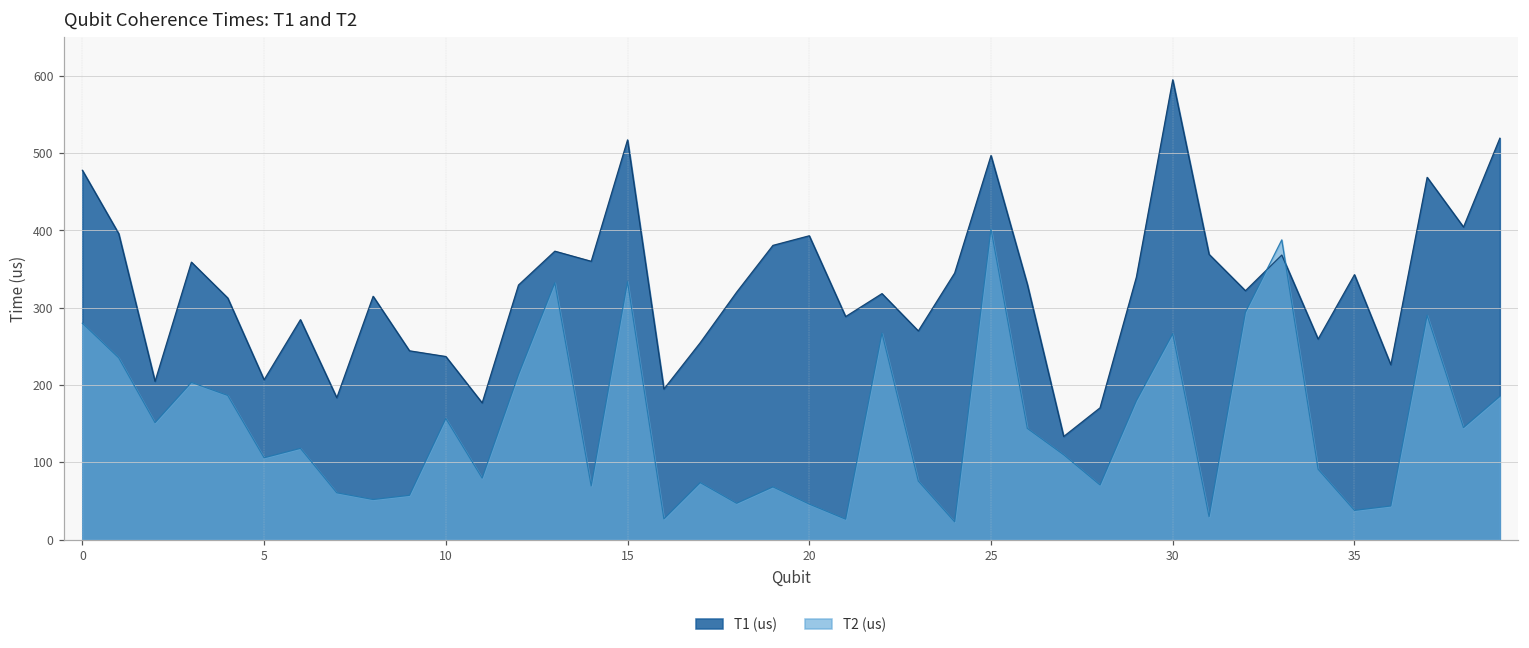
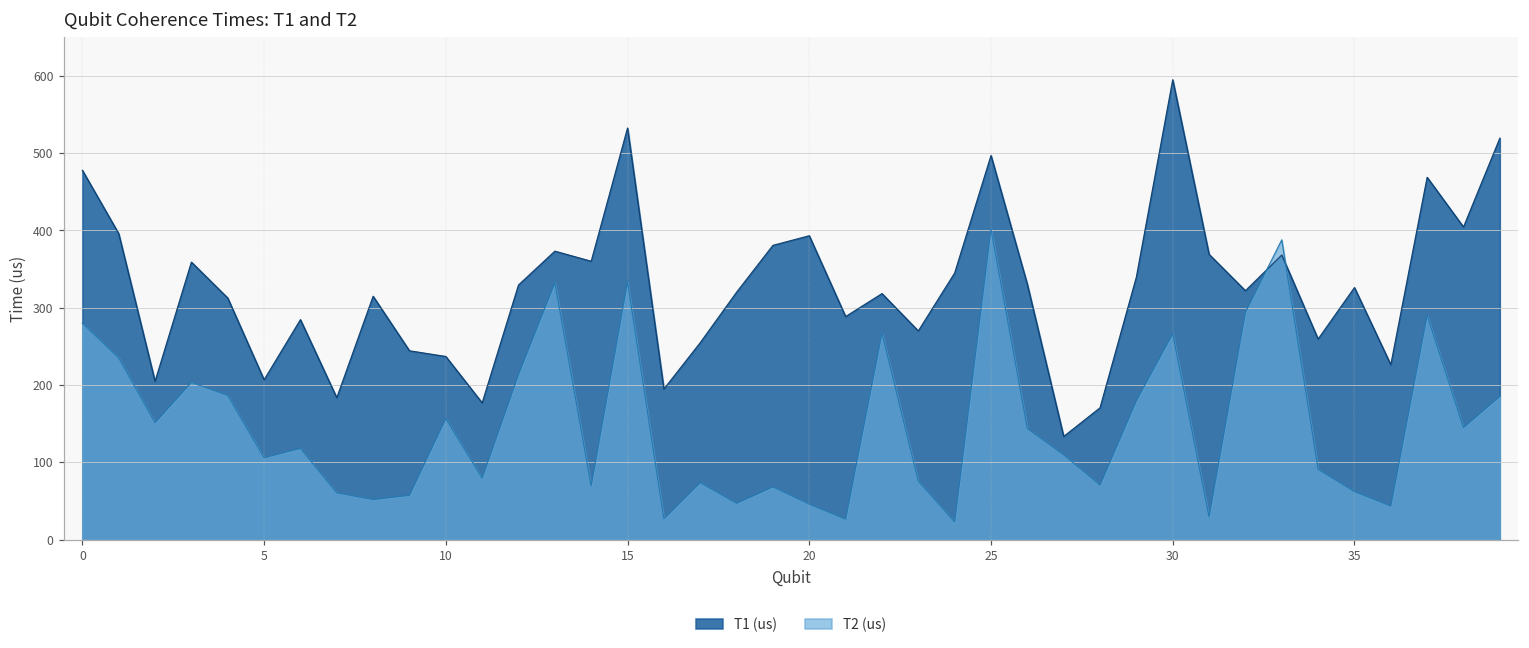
  {
    "T1 (us)": {
      "0": 480,
      "5": 210,
      "10": 240,
-     "15": 520,
+     "15": 530,
      "20": 390,
      "25": 500,
      "30": 600,
-     "35": 340
+     "35": 330
    },
    "T2 (us)": {
      "0": 280,
      "5": 110,
      "10": 160,
      "15": 330,
      "20": 50,
      "25": 400,
      "30": 270,
-     "35": 40
+     "35": 60
    }
  }
